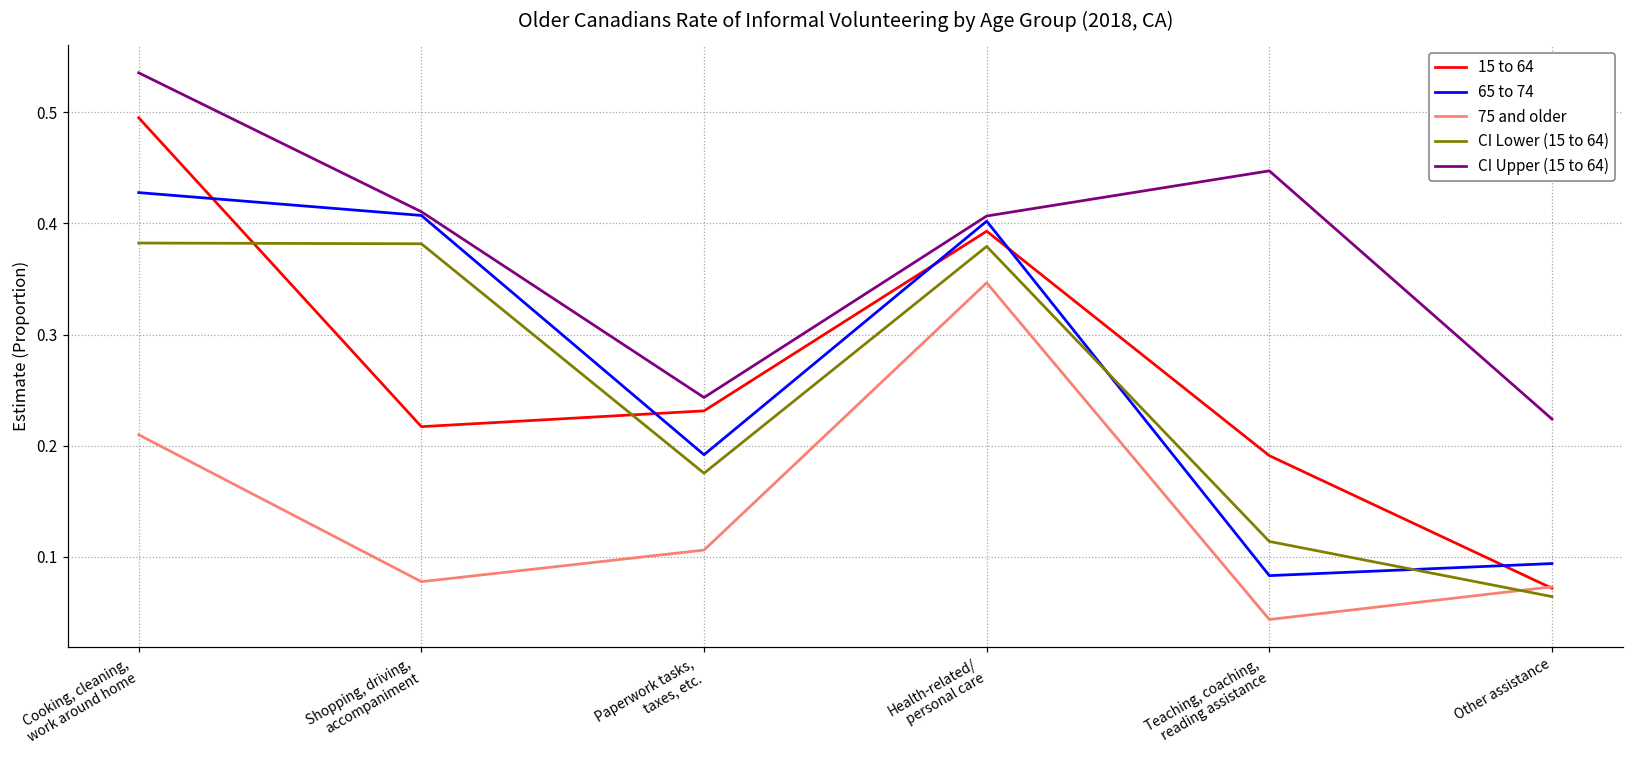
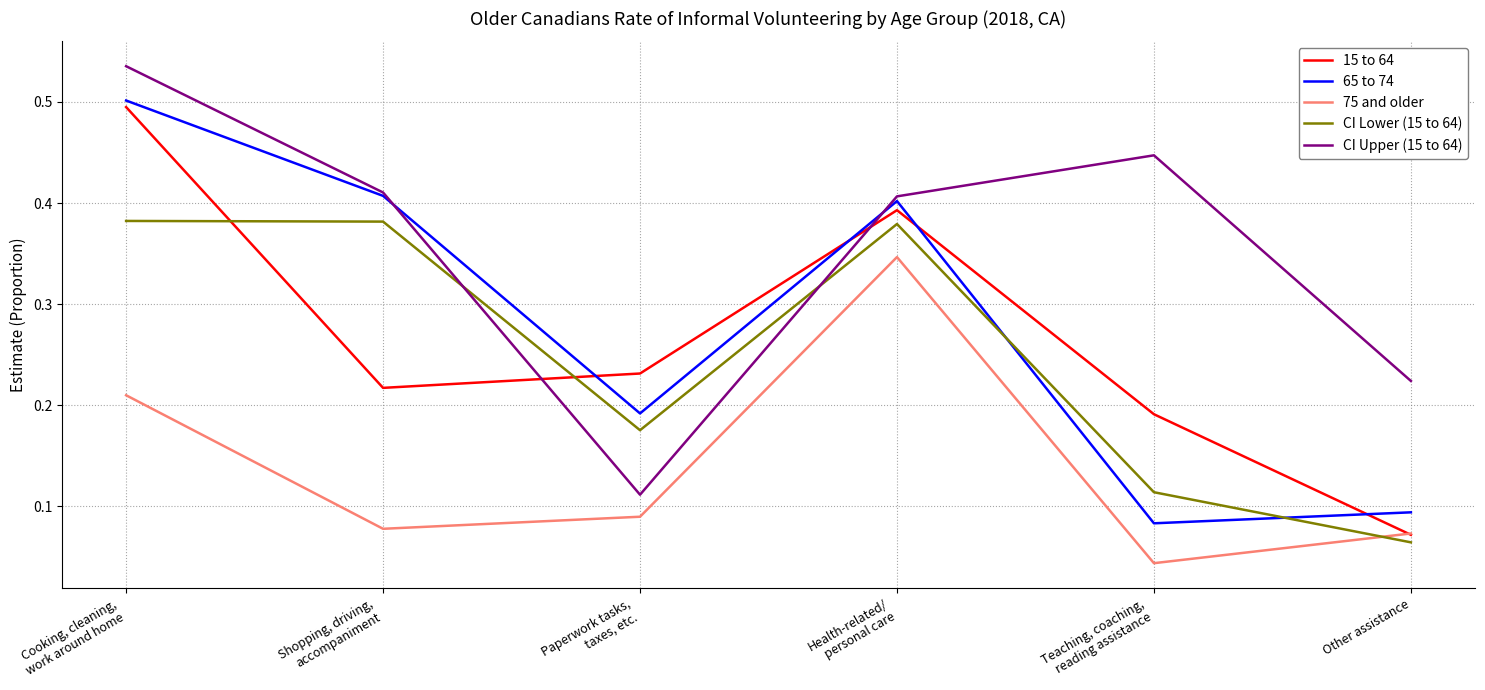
  {
    "15 to 64": {
      "Cooking, cleaning, work around home": 0.495,
      "Shopping, driving, accompaniment": 0.217,
      "Paperwork tasks, taxes, etc.": 0.231,
      "Health-related/ personal care": 0.393,
      "Teaching, coaching, reading assistance": 0.191
    },
    "65 to 74": {
-     "Cooking, cleaning, work around home": 0.428,
+     "Cooking, cleaning, work around home": 0.501,
      "Shopping, driving, accompaniment": 0.407,
      "Paperwork tasks, taxes, etc.": 0.192,
      "Health-related/ personal care": 0.402,
      "Teaching, coaching, reading assistance": 0.083,
      "Other assistance": 0.094
    },
    "75 and older": {
      "Cooking, cleaning, work around home": 0.210,
      "Shopping, driving, accompaniment": 0.078,
-     "Paperwork tasks, taxes, etc.": 0.106,
+     "Paperwork tasks, taxes, etc.": 0.090,
      "Health-related/ personal care": 0.347,
      "Teaching, coaching, reading assistance": 0.044
    },
    "CI Lower (15 to 64)": {
      "Cooking, cleaning, work around home": 0.382,
      "Shopping, driving, accompaniment": 0.382,
      "Paperwork tasks, taxes, etc.": 0.175,
      "Health-related/ personal care": 0.379,
      "Teaching, coaching, reading assistance": 0.114,
      "Other assistance": 0.064
    },
    "CI Upper (15 to 64)": {
      "Cooking, cleaning, work around home": 0.535,
      "Shopping, driving, accompaniment": 0.410,
-     "Paperwork tasks, taxes, etc.": 0.243,
+     "Paperwork tasks, taxes, etc.": 0.112,
      "Health-related/ personal care": 0.407,
      "Teaching, coaching, reading assistance": 0.447,
      "Other assistance": 0.224
    }
  }
